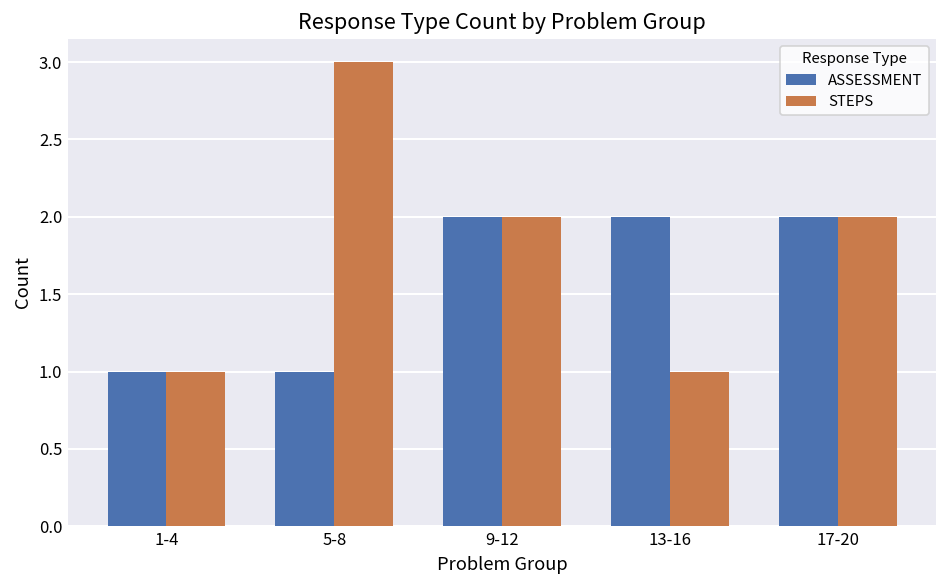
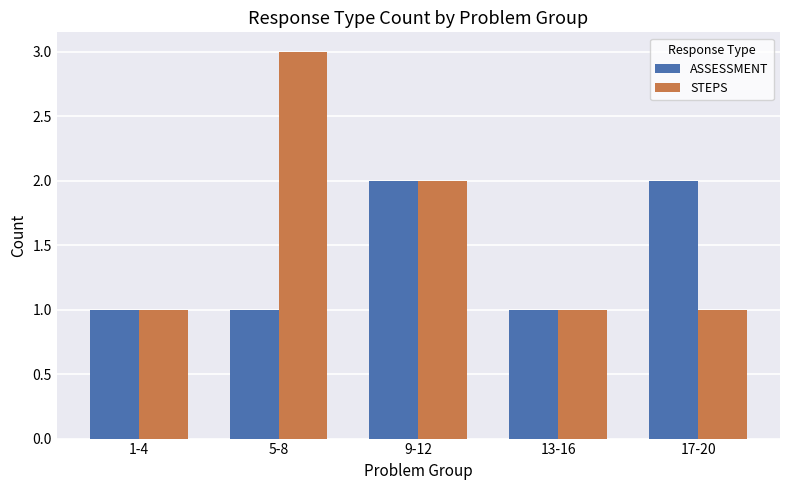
  {
    "ASSESSMENT": {
      "1-4": 1,
      "5-8": 1,
      "9-12": 2,
-     "13-16": 2,
+     "13-16": 1,
      "17-20": 2
    },
    "STEPS": {
      "1-4": 1,
      "5-8": 3,
      "9-12": 2,
      "13-16": 1,
-     "17-20": 2
+     "17-20": 1
    }
  }
